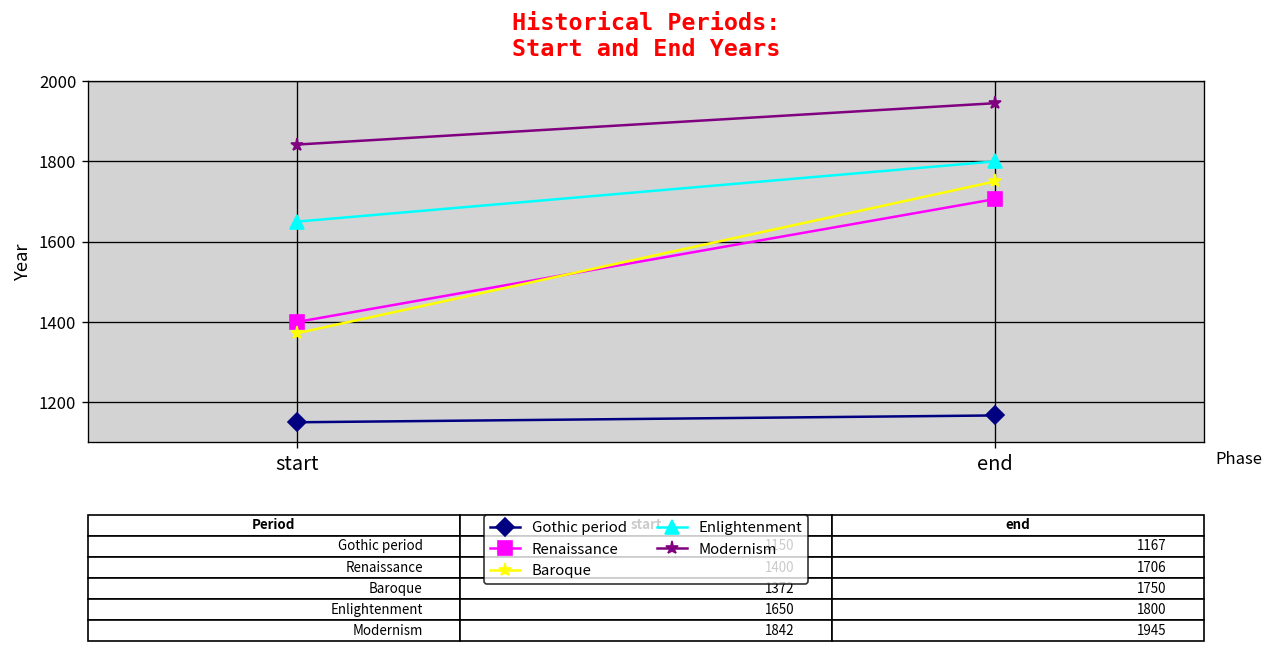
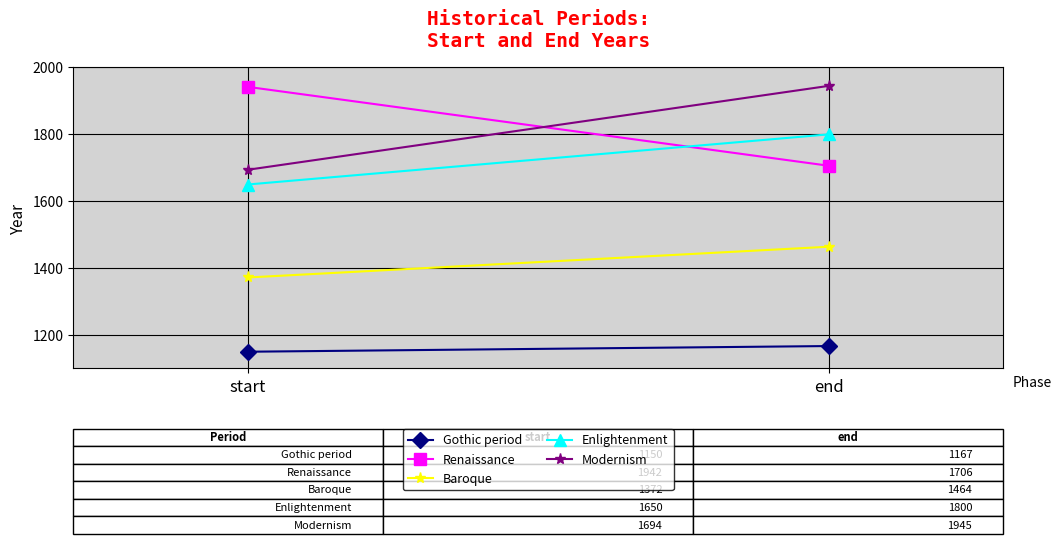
  {
    "Gothic period": {
      "start": 1150,
      "end": 1170
    },
    "Renaissance": {
-     "start": 1400,
+     "start": 1940,
      "end": 1710
    },
    "Baroque": {
-     "end": 1750
+     "end": 1464
    },
    "Enlightenment": {
      "start": 1650,
      "end": 1800
    },
    "Modernism": {
-     "start": 1842
+     "start": 1694
    }
  }
